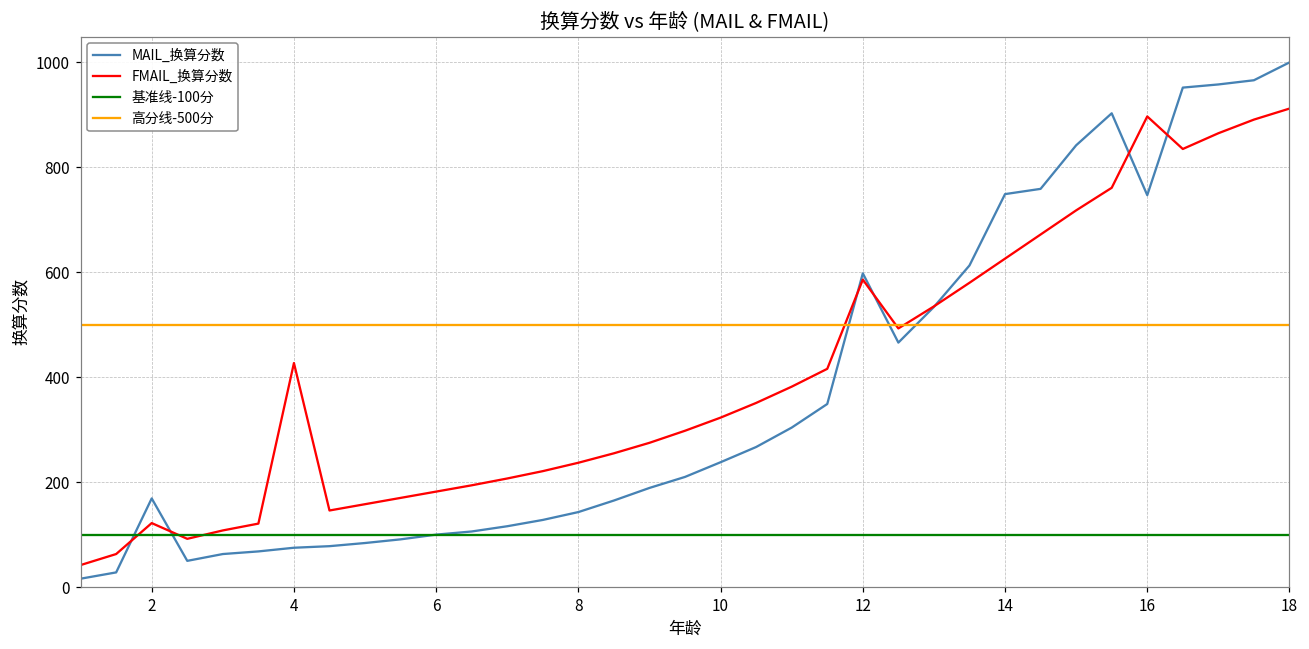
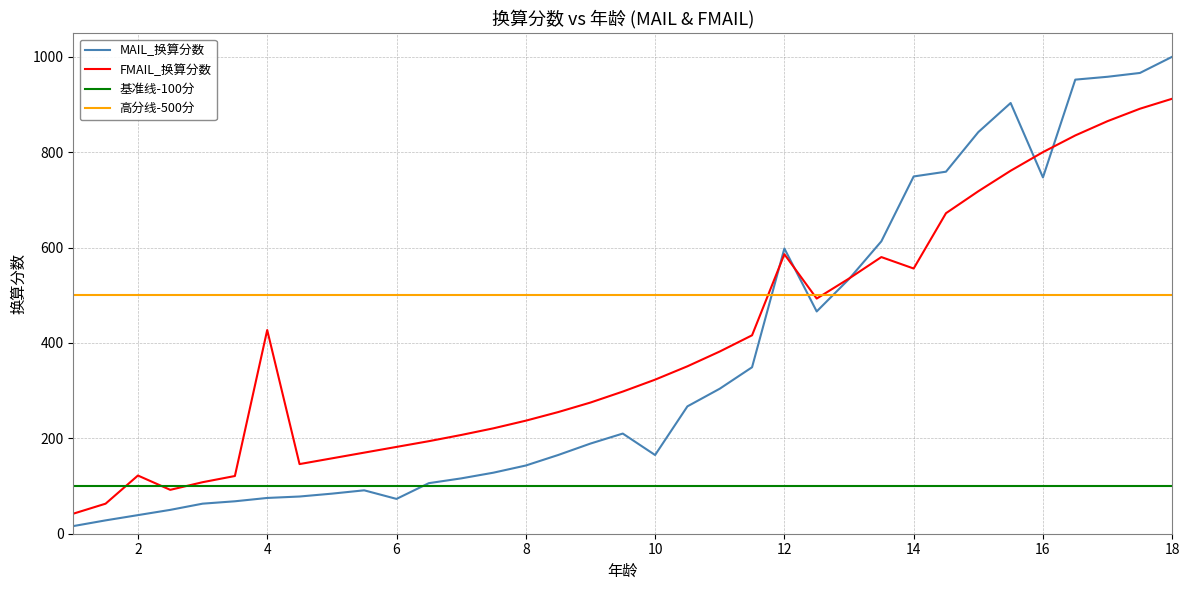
  {
    "MAIL_换算分数": {
-     "2": 170,
+     "2": 40,
      "4": 80,
-     "6": 100,
+     "6": 70,
      "8": 140,
-     "10": 240,
+     "10": 170,
      "12": 600,
      "14": 750,
      "16": 750,
      "18": 1000
    },
    "FMAIL_换算分数": {
      "2": 120,
      "4": 430,
      "6": 180,
      "8": 240,
      "10": 320,
      "12": 590,
-     "14": 630,
-     "16": 900,
+     "14": 560,
+     "16": 800,
      "18": 910
    }
  }
